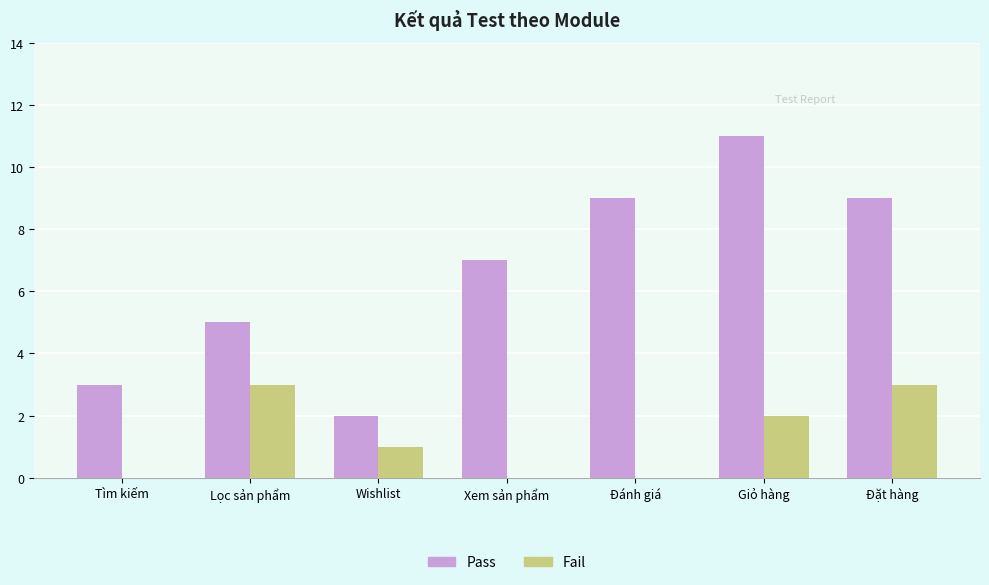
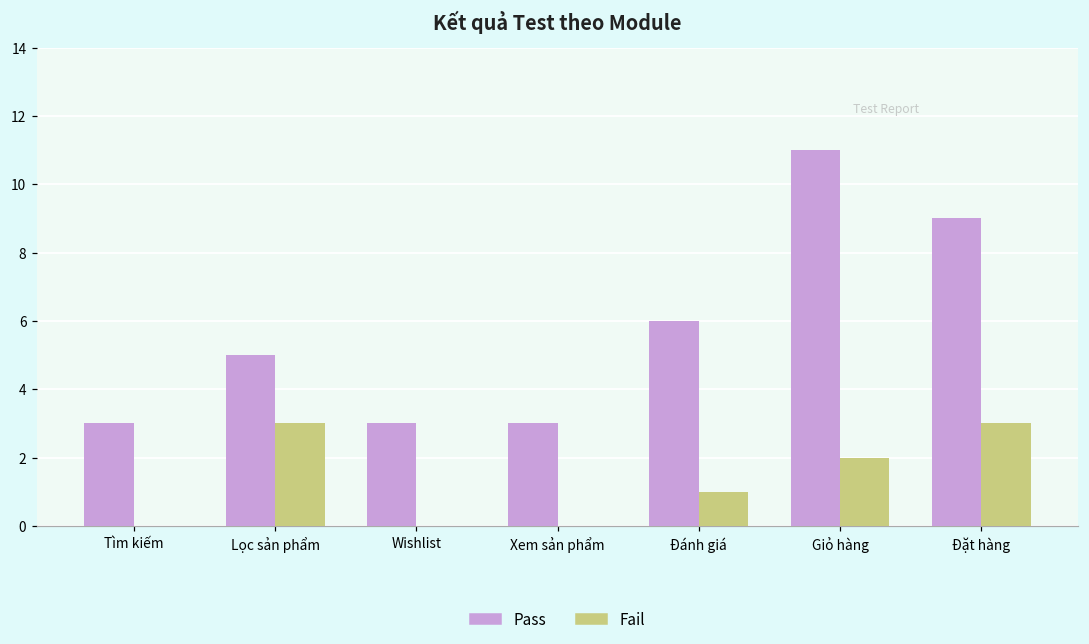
  {
    "Pass": {
      "Tìm kiếm": 3,
      "Lọc sản phẩm": 5,
-     "Wishlist": 2,
-     "Xem sản phẩm": 7,
-     "Đánh giá": 9,
+     "Wishlist": 3,
+     "Xem sản phẩm": 3,
+     "Đánh giá": 6,
      "Giỏ hàng": 11,
      "Đặt hàng": 9
    },
    "Fail": {
      "Tìm kiếm": 0,
      "Lọc sản phẩm": 3,
-     "Wishlist": 1,
+     "Wishlist": 0,
      "Xem sản phẩm": 0,
-     "Đánh giá": 0,
+     "Đánh giá": 1,
      "Giỏ hàng": 2,
      "Đặt hàng": 3
    }
  }
